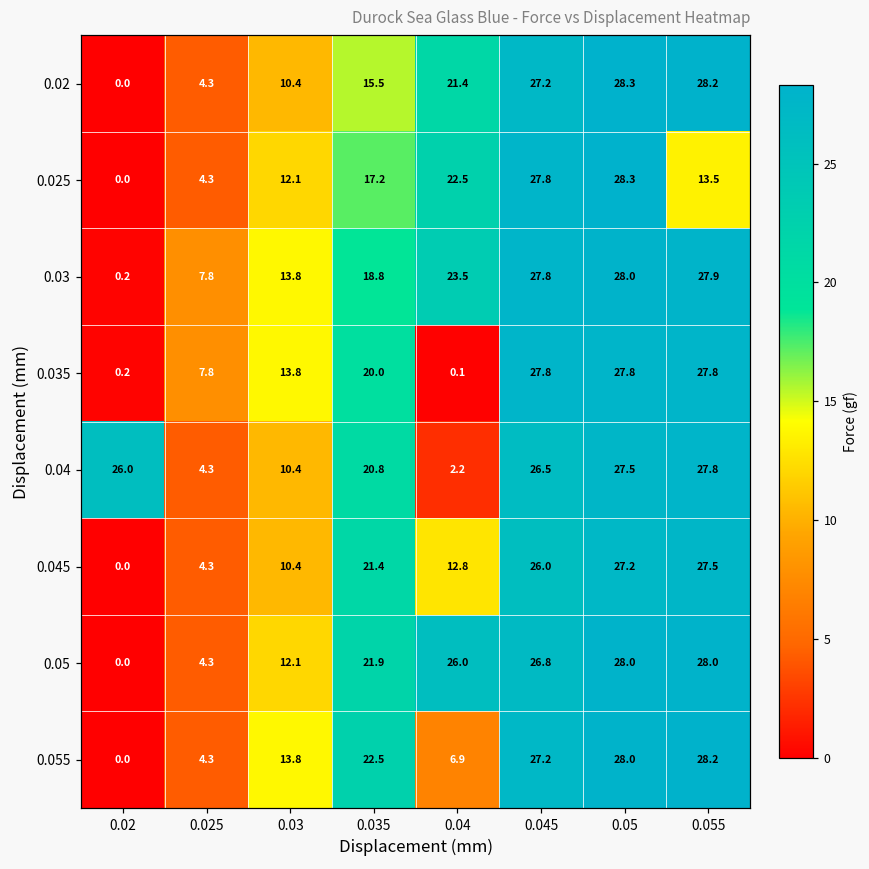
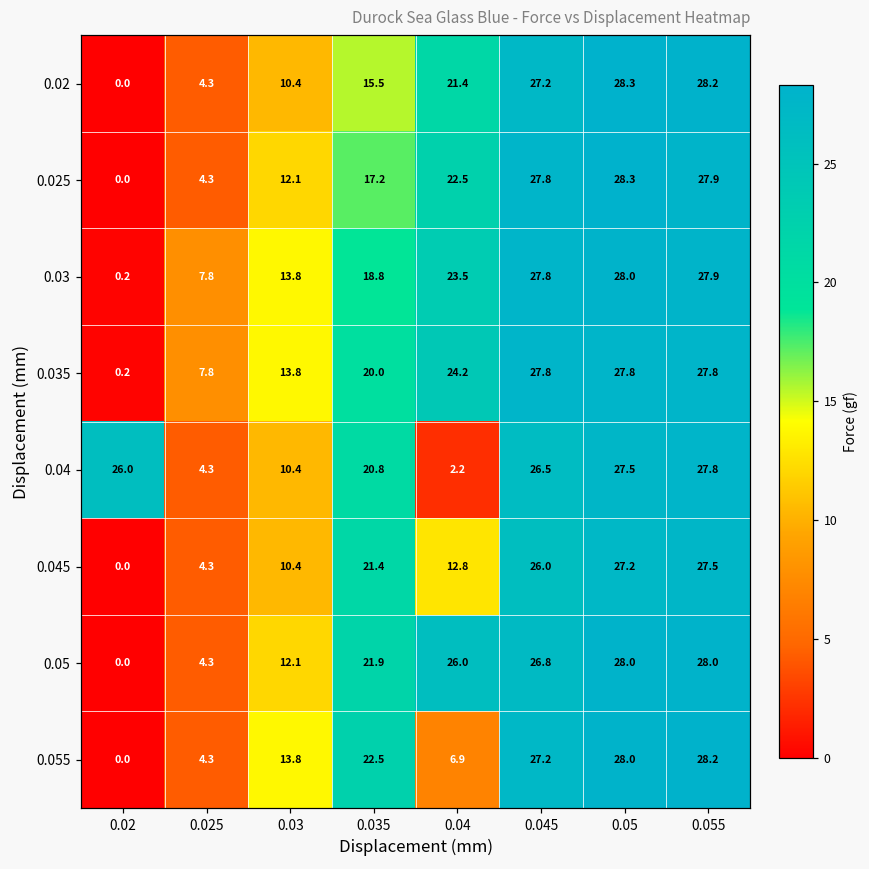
  {
    "0.02": {
      "0.02": 0.0,
      "0.025": 4.3,
      "0.03": 10.4,
      "0.035": 15.5,
      "0.04": 21.4,
      "0.045": 27.2,
      "0.05": 28.3,
      "0.055": 28.2
    },
    "0.025": {
      "0.02": 0.0,
      "0.025": 4.3,
      "0.03": 12.1,
      "0.035": 17.2,
      "0.04": 22.5,
      "0.045": 27.8,
      "0.05": 28.3,
-     "0.055": 13.5
+     "0.055": 27.9
    },
    "0.03": {
      "0.02": 0.2,
      "0.025": 7.8,
      "0.03": 13.8,
      "0.035": 18.8,
      "0.04": 23.5,
      "0.045": 27.8,
      "0.05": 28.0,
      "0.055": 27.9
    },
    "0.035": {
      "0.02": 0.2,
      "0.025": 7.8,
      "0.03": 13.8,
      "0.035": 20.0,
-     "0.04": 0.1,
+     "0.04": 24.2,
      "0.045": 27.8,
      "0.05": 27.8,
      "0.055": 27.8
    },
    "0.04": {
      "0.02": 26.0,
      "0.025": 4.3,
      "0.03": 10.4,
      "0.035": 20.8,
      "0.04": 2.2,
      "0.045": 26.5,
      "0.05": 27.5,
      "0.055": 27.8
    },
    "0.045": {
      "0.02": 0.0,
      "0.025": 4.3,
      "0.03": 10.4,
      "0.035": 21.4,
      "0.04": 12.8,
      "0.045": 26.0,
      "0.05": 27.2,
      "0.055": 27.5
    },
    "0.05": {
      "0.02": 0.0,
      "0.025": 4.3,
      "0.03": 12.1,
      "0.035": 21.9,
      "0.04": 26.0,
      "0.045": 26.8,
      "0.05": 28.0,
      "0.055": 28.0
    },
    "0.055": {
      "0.02": 0.0,
      "0.025": 4.3,
      "0.03": 13.8,
      "0.035": 22.5,
      "0.04": 6.9,
      "0.045": 27.2,
      "0.05": 28.0,
      "0.055": 28.2
    }
  }
